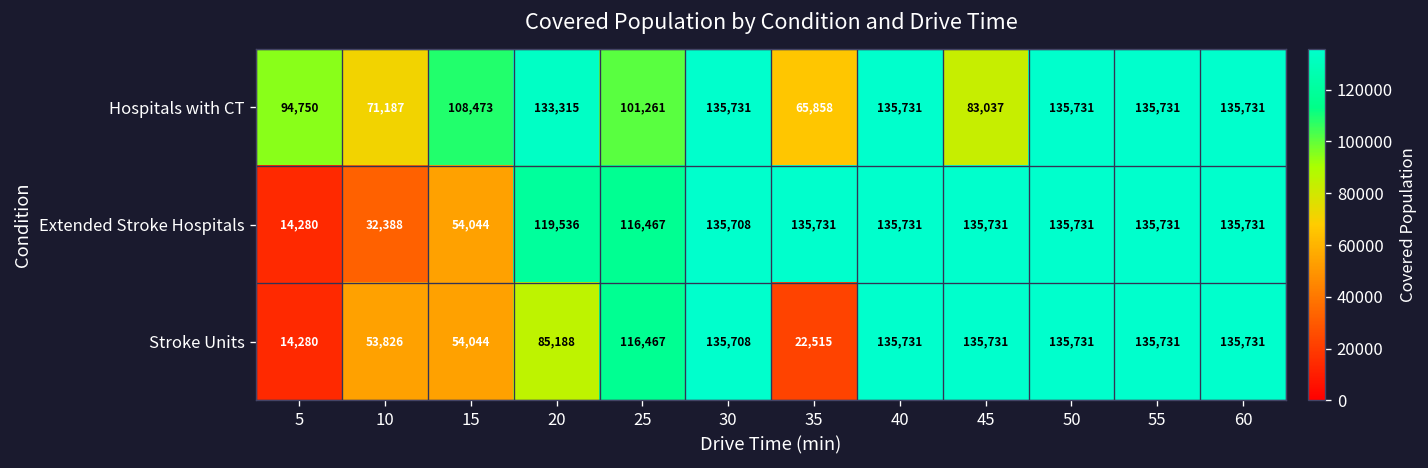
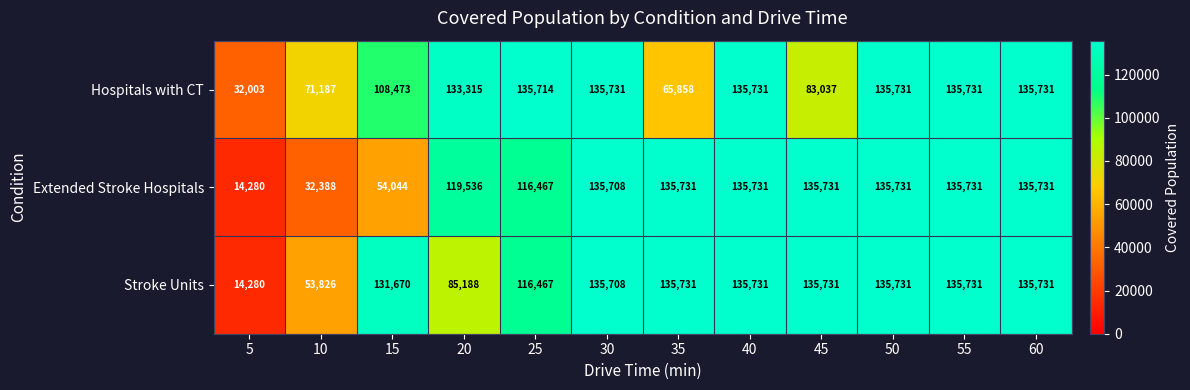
  {
    "Hospitals with CT": {
-     "5": "94,750",
+     "5": "32,003",
      "10": "71,187",
      "15": "108,473",
      "20": "133,315",
-     "25": "101,261",
+     "25": "135,714",
      "30": "135,731",
      "35": "65,858",
      "40": "135,731",
      "45": "83,037",
      "50": "135,731",
      "55": "135,731",
      "60": "135,731"
    },
    "Extended Stroke Hospitals": {
      "5": "14,280",
      "10": "32,388",
      "15": "54,044",
      "20": "119,536",
      "25": "116,467",
      "30": "135,708",
      "35": "135,731",
      "40": "135,731",
      "45": "135,731",
      "50": "135,731",
      "55": "135,731",
      "60": "135,731"
    },
    "Stroke Units": {
      "5": "14,280",
      "10": "53,826",
-     "15": "54,044",
+     "15": "131,670",
      "20": "85,188",
      "25": "116,467",
      "30": "135,708",
-     "35": "22,515",
+     "35": "135,731",
      "40": "135,731",
      "45": "135,731",
      "50": "135,731",
      "55": "135,731",
      "60": "135,731"
    }
  }
